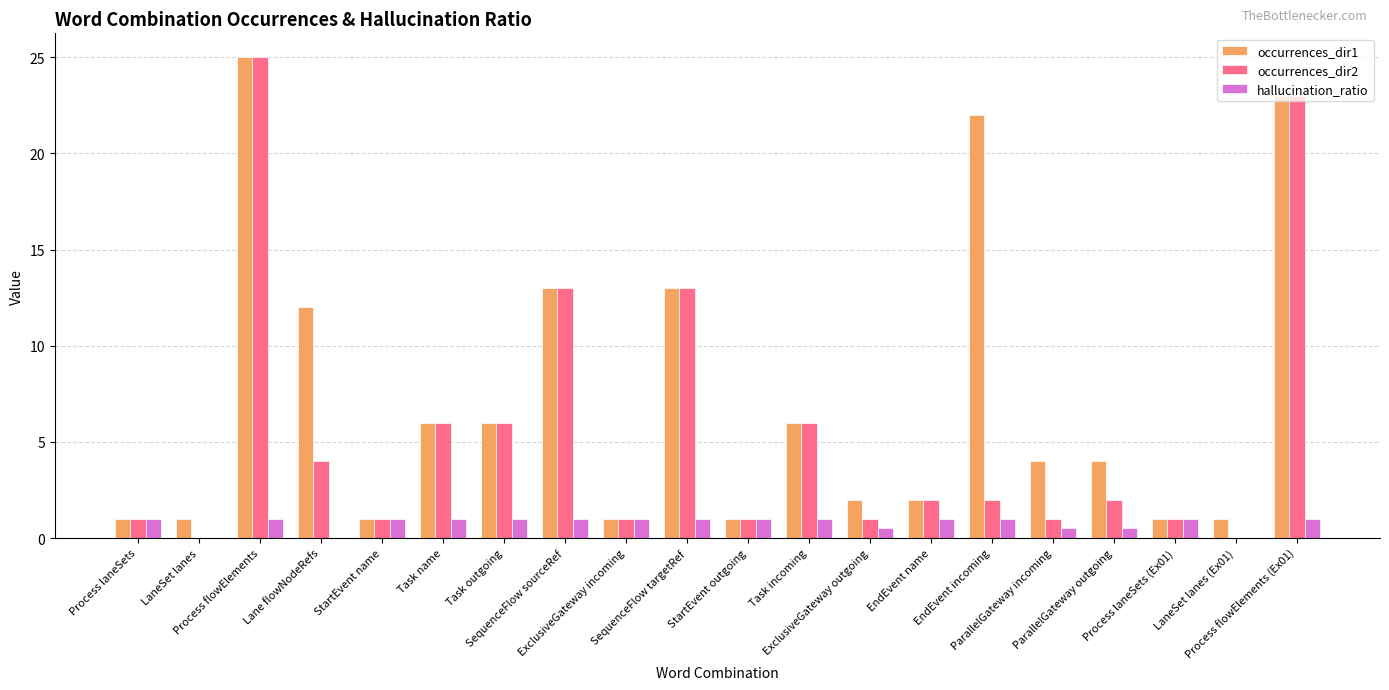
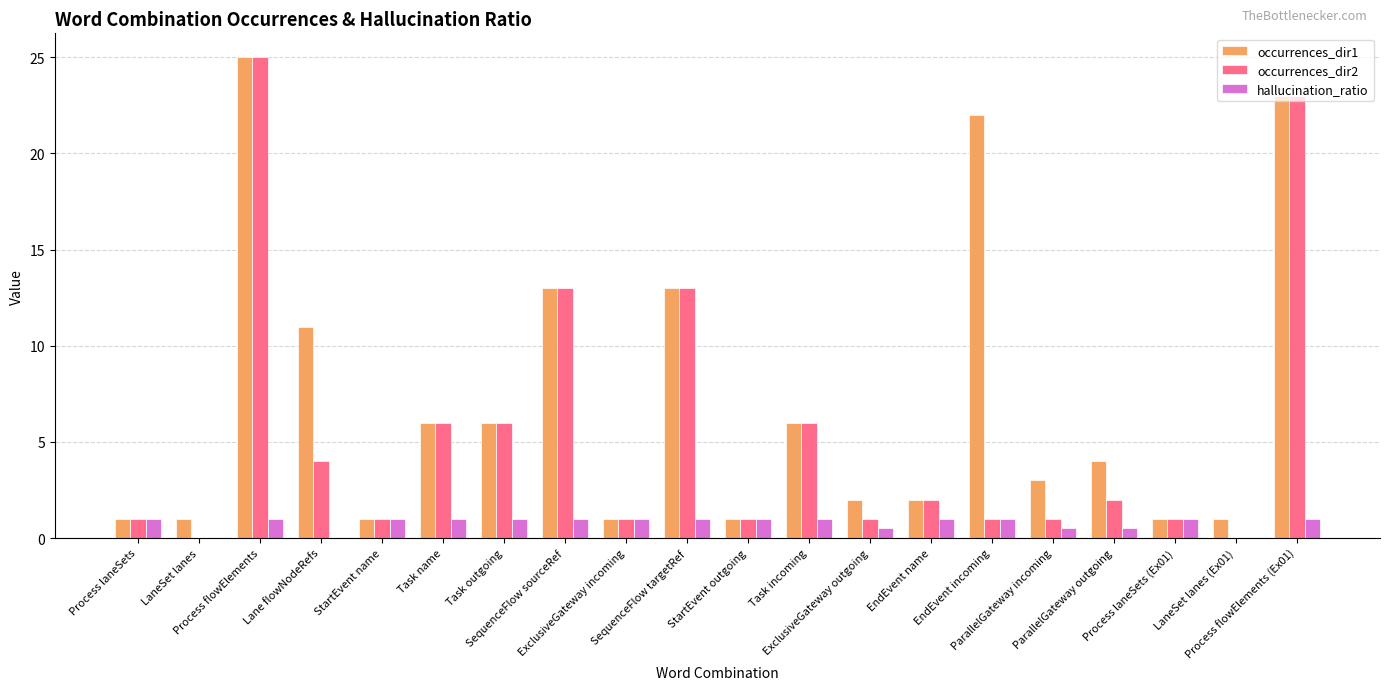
  {
    "occurrences_dir1": {
      "Process laneSets": 1,
      "LaneSet lanes": 1,
      "Process flowElements": 25,
-     "Lane flowNodeRefs": 12,
+     "Lane flowNodeRefs": 11,
      "StartEvent name": 1,
      "Task name": 6,
      "Task outgoing": 6,
      "SequenceFlow sourceRef": 13,
      "ExclusiveGateway incoming": 1,
      "SequenceFlow targetRef": 13,
      "StartEvent outgoing": 1,
      "Task incoming": 6,
      "ExclusiveGateway outgoing": 2,
      "EndEvent name": 2,
      "EndEvent incoming": 22,
-     "ParallelGateway incoming": 4,
+     "ParallelGateway incoming": 3,
      "ParallelGateway outgoing": 4,
      "Process laneSets (Ex01)": 1,
      "LaneSet lanes (Ex01)": 1
    },
    "occurrences_dir2": {
      "Process laneSets": 1,
      "LaneSet lanes": 0,
      "Process flowElements": 25,
      "Lane flowNodeRefs": 4,
      "StartEvent name": 1,
      "Task name": 6,
      "Task outgoing": 6,
      "SequenceFlow sourceRef": 13,
      "ExclusiveGateway incoming": 1,
      "SequenceFlow targetRef": 13,
      "StartEvent outgoing": 1,
      "Task incoming": 6,
      "ExclusiveGateway outgoing": 1,
      "EndEvent name": 2,
-     "EndEvent incoming": 2,
+     "EndEvent incoming": 1,
      "ParallelGateway incoming": 1,
      "ParallelGateway outgoing": 2,
      "Process laneSets (Ex01)": 1,
      "LaneSet lanes (Ex01)": 0
    },
    "hallucination_ratio": {
      "Process laneSets": 1,
      "LaneSet lanes": 0,
      "Process flowElements": 1,
      "Lane flowNodeRefs": 0,
      "StartEvent name": 1,
      "Task name": 1,
      "Task outgoing": 1,
      "SequenceFlow sourceRef": 1,
      "ExclusiveGateway incoming": 1,
      "SequenceFlow targetRef": 1,
      "StartEvent outgoing": 1,
      "Task incoming": 1,
      "ExclusiveGateway outgoing": 0.5,
      "EndEvent name": 1,
      "EndEvent incoming": 1,
      "ParallelGateway incoming": 0.5,
      "ParallelGateway outgoing": 0.5,
      "Process laneSets (Ex01)": 1,
      "LaneSet lanes (Ex01)": 0,
      "Process flowElements (Ex01)": 1
    }
  }
